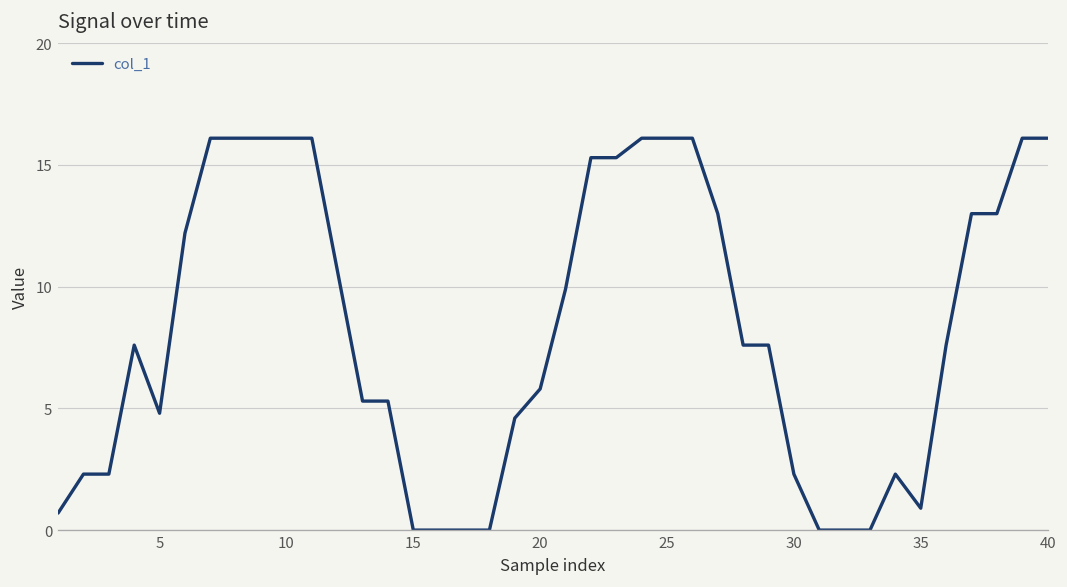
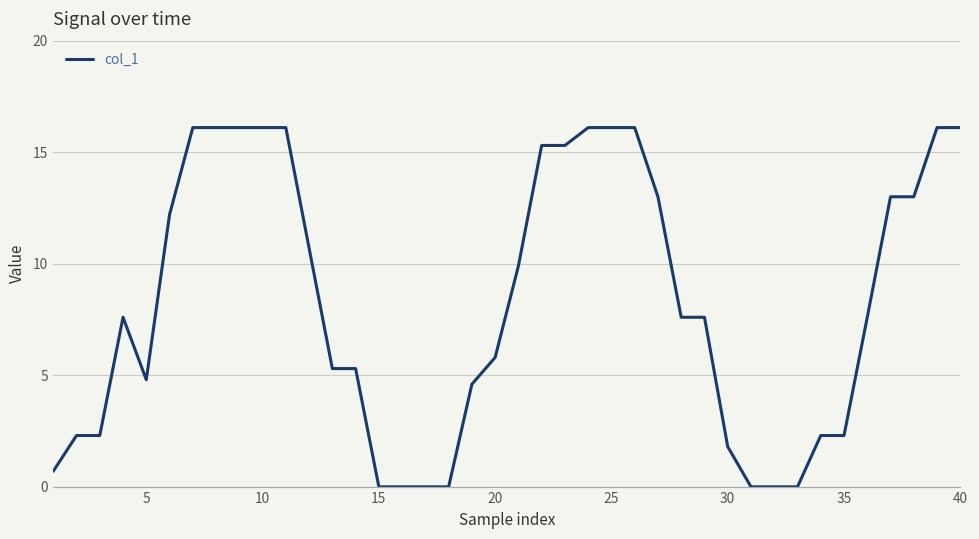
  {
    "5": 4.8,
    "10": 16.1,
    "15": 0.0,
    "20": 5.8,
    "25": 16.1,
-   "30": 2.3,
-   "35": 0.9,
+   "30": 1.8,
+   "35": 2.3,
    "40": 16.1
  }
